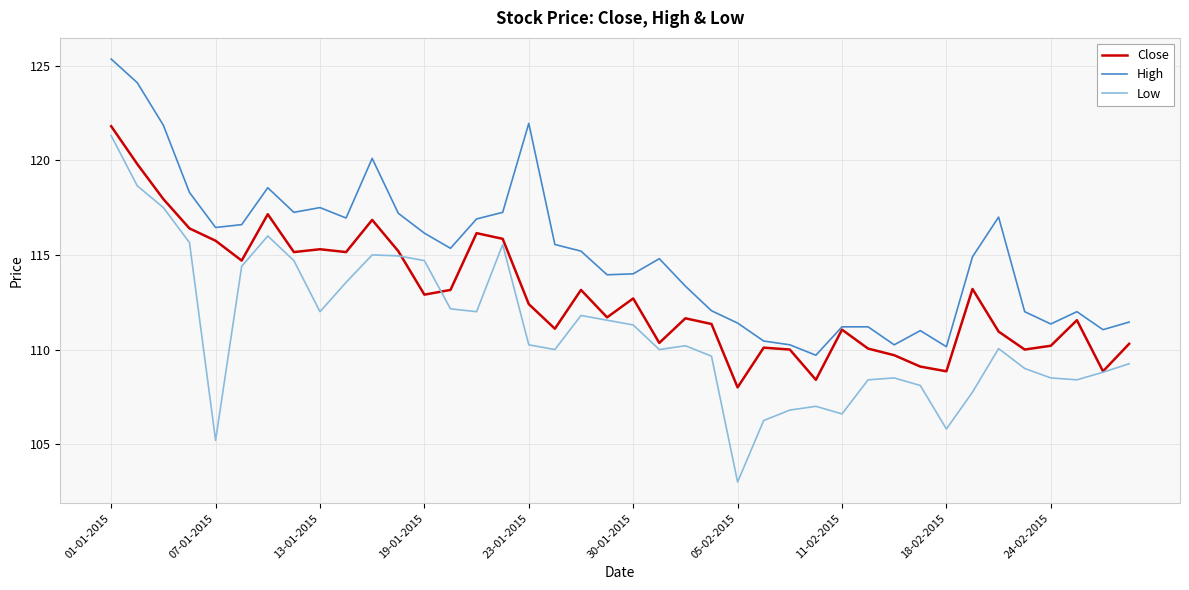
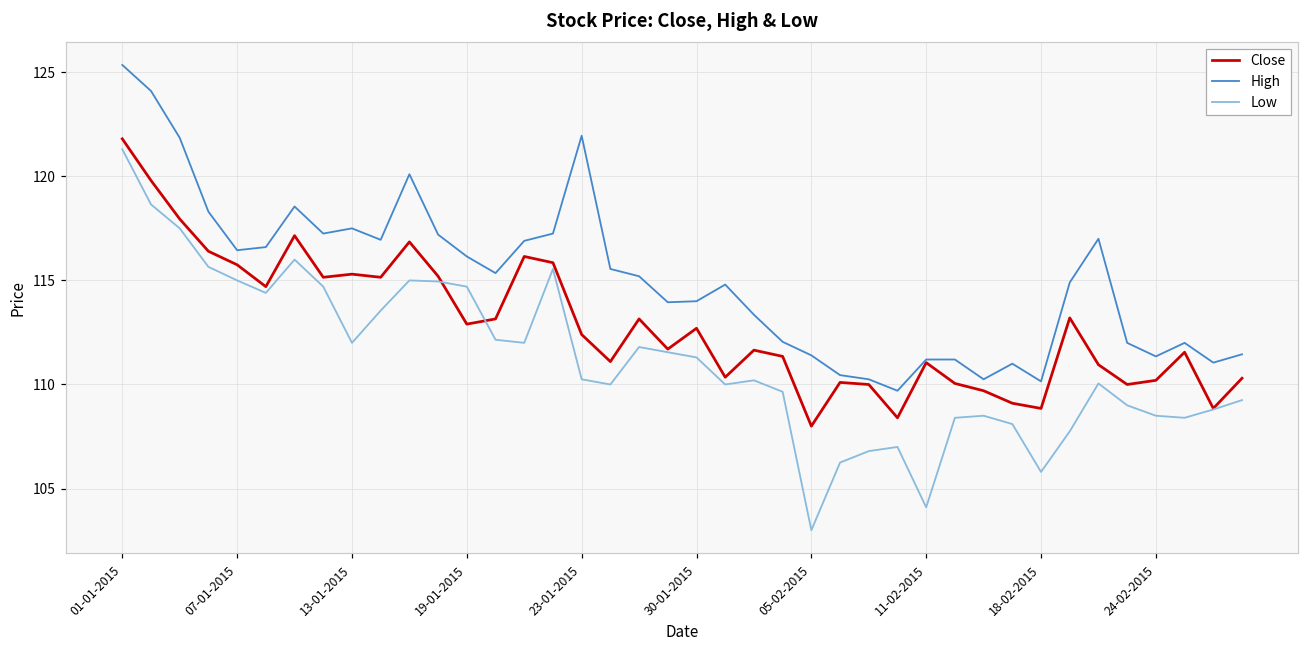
  {
    "Close": {
      "01-01-2015": 121.8,
      "07-01-2015": 115.8,
      "13-01-2015": 115.3,
      "19-01-2015": 112.9,
      "23-01-2015": 112.4,
      "30-01-2015": 112.7,
      "05-02-2015": 108.0,
      "11-02-2015": 111.1,
      "18-02-2015": 108.9,
      "24-02-2015": 110.2
    },
    "High": {
      "01-01-2015": 125.4,
      "07-01-2015": 116.5,
      "13-01-2015": 117.5,
      "19-01-2015": 116.2,
      "23-01-2015": 122.0,
      "30-01-2015": 114.0,
      "05-02-2015": 111.4,
      "11-02-2015": 111.2,
      "18-02-2015": 110.2,
      "24-02-2015": 111.4
    },
    "Low": {
      "01-01-2015": 121.3,
-     "07-01-2015": 105.2,
+     "07-01-2015": 115.0,
      "13-01-2015": 112.0,
      "19-01-2015": 114.7,
      "23-01-2015": 110.3,
      "30-01-2015": 111.3,
      "05-02-2015": 103.0,
-     "11-02-2015": 106.6,
+     "11-02-2015": 104.1,
      "18-02-2015": 105.8,
      "24-02-2015": 108.5
    }
  }
